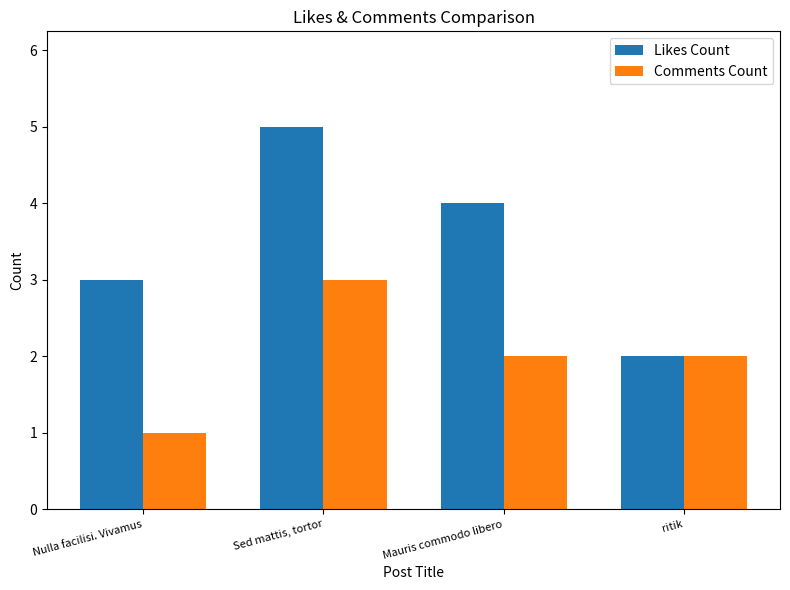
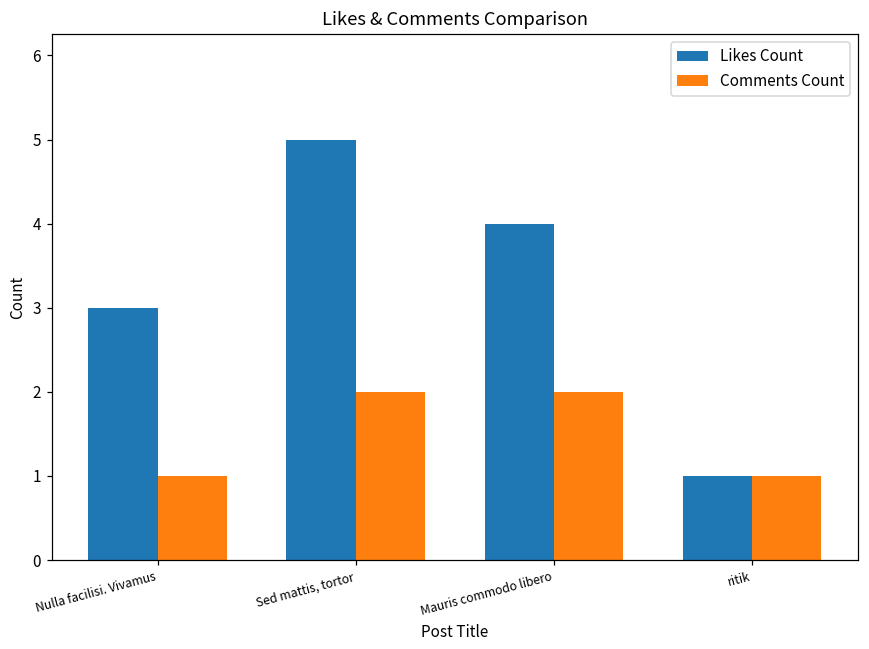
  {
    "Likes Count": {
      "Nulla facilisi. Vivamus": 3,
      "Sed mattis, tortor": 5,
      "Mauris commodo libero": 4,
-     "ritik": 2
+     "ritik": 1
    },
    "Comments Count": {
      "Nulla facilisi. Vivamus": 1,
-     "Sed mattis, tortor": 3,
+     "Sed mattis, tortor": 2,
      "Mauris commodo libero": 2,
-     "ritik": 2
+     "ritik": 1
    }
  }
